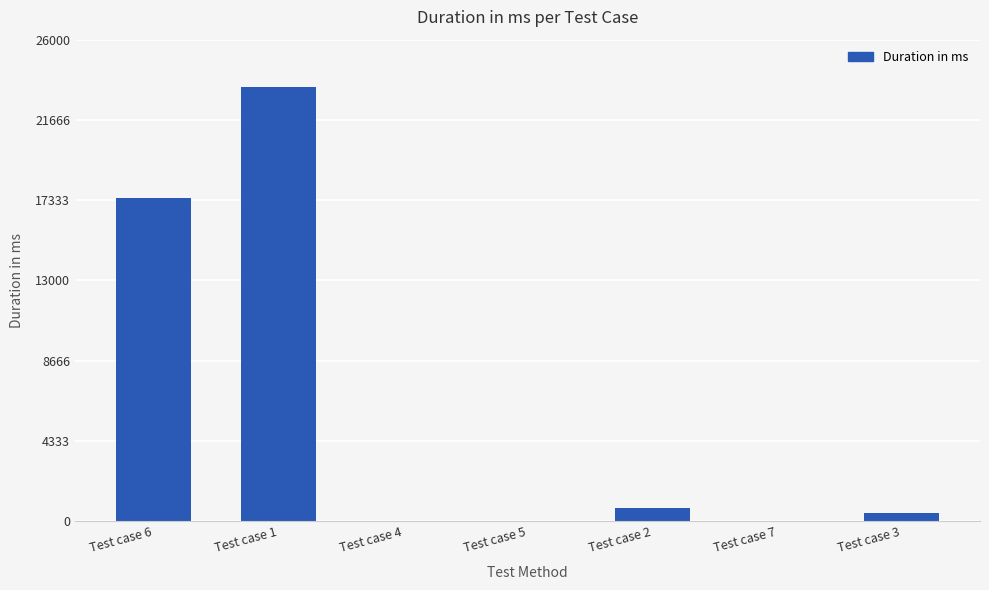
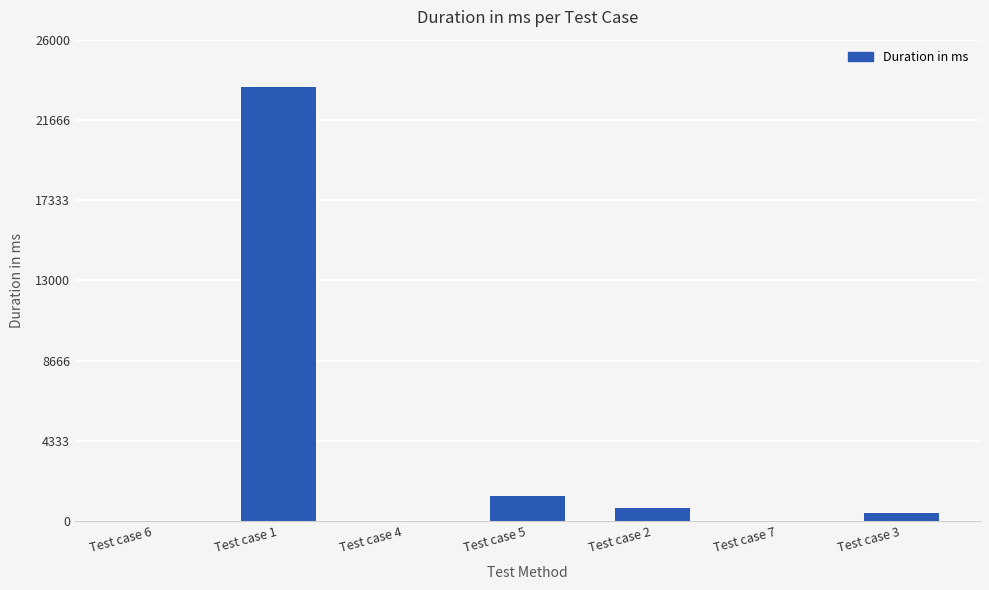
  {
-   "Test case 6": 17400,
+   "Test case 6": 0,
    "Test case 1": 23500,
    "Test case 4": 0,
-   "Test case 5": 0,
+   "Test case 5": 1300,
    "Test case 2": 700,
    "Test case 7": 0,
    "Test case 3": 500
  }
